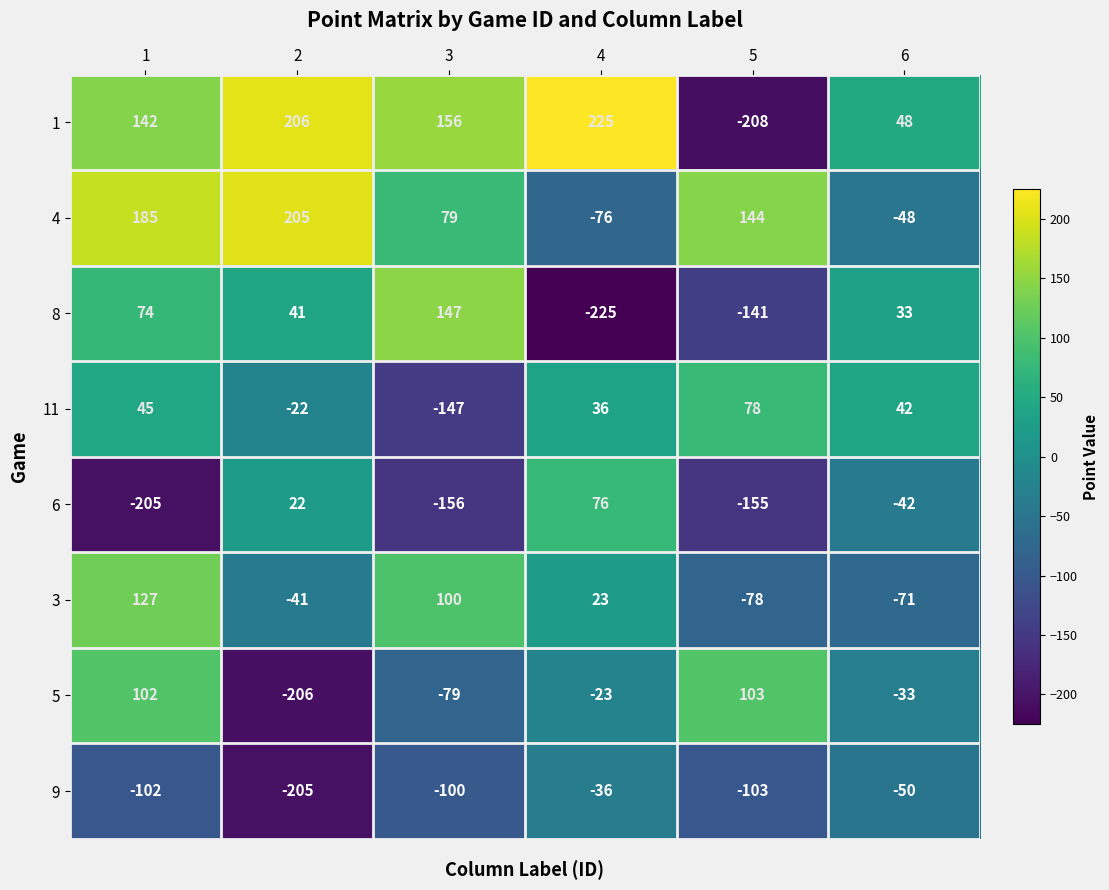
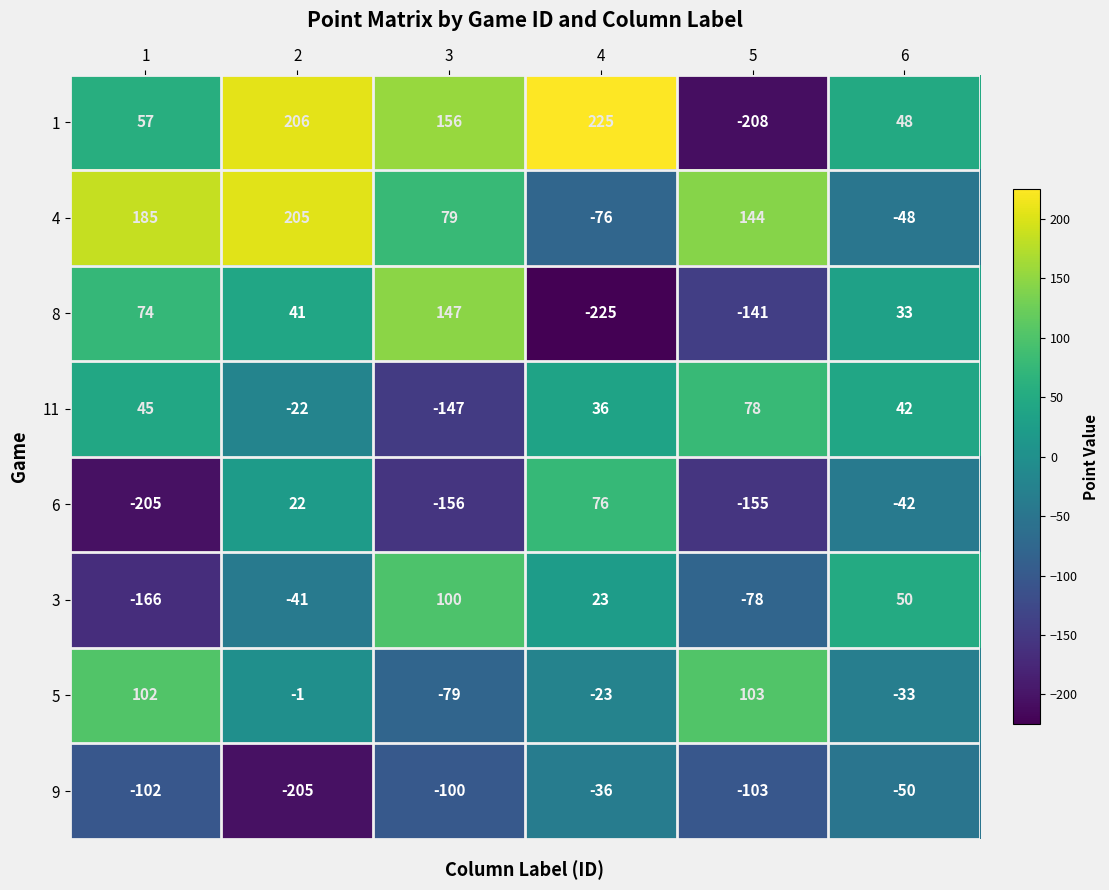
  {
    "1": {
-     "1": 142,
+     "1": 57,
      "2": 206,
      "3": 156,
      "4": 225,
      "5": -208,
      "6": 48
    },
    "4": {
      "1": 185,
      "2": 205,
      "3": 79,
      "4": -76,
      "5": 144,
      "6": -48
    },
    "8": {
      "1": 74,
      "2": 41,
      "3": 147,
      "4": -225,
      "5": -141,
      "6": 33
    },
    "11": {
      "1": 45,
      "2": -22,
      "3": -147,
      "4": 36,
      "5": 78,
      "6": 42
    },
    "6": {
      "1": -205,
      "2": 22,
      "3": -156,
      "4": 76,
      "5": -155,
      "6": -42
    },
    "3": {
-     "1": 127,
+     "1": -166,
      "2": -41,
      "3": 100,
      "4": 23,
      "5": -78,
-     "6": -71
+     "6": 50
    },
    "5": {
      "1": 102,
-     "2": -206,
+     "2": -1,
      "3": -79,
      "4": -23,
      "5": 103,
      "6": -33
    },
    "9": {
      "1": -102,
      "2": -205,
      "3": -100,
      "4": -36,
      "5": -103,
      "6": -50
    }
  }
